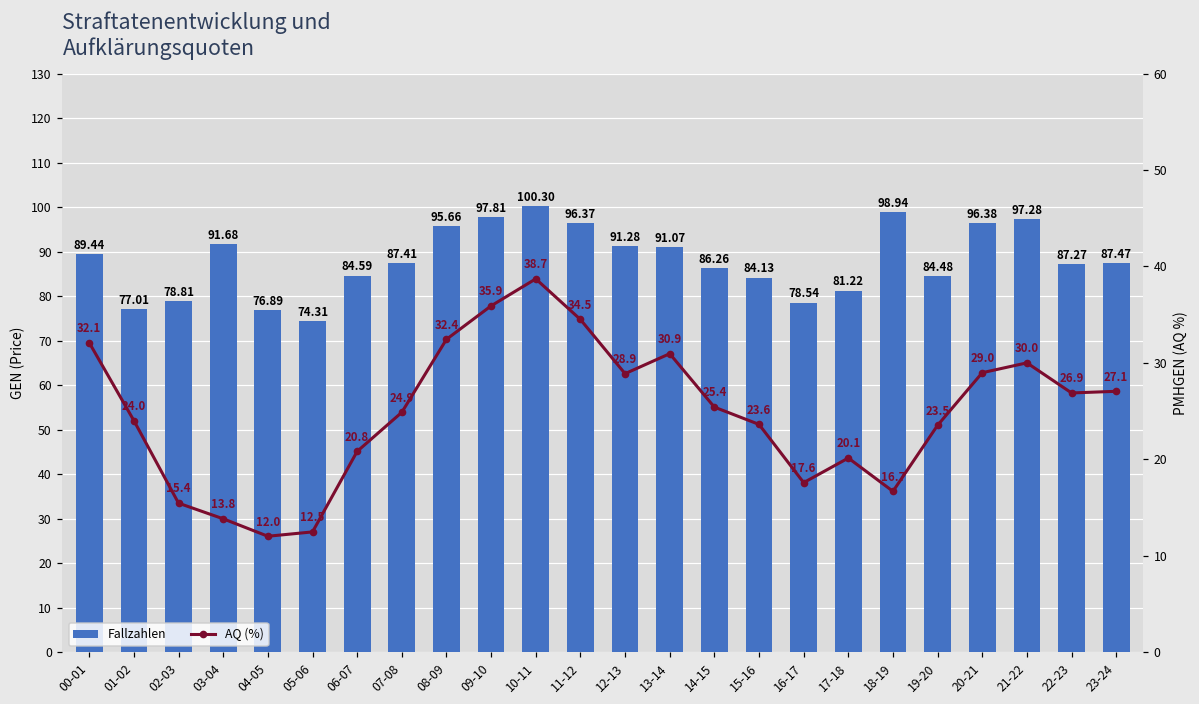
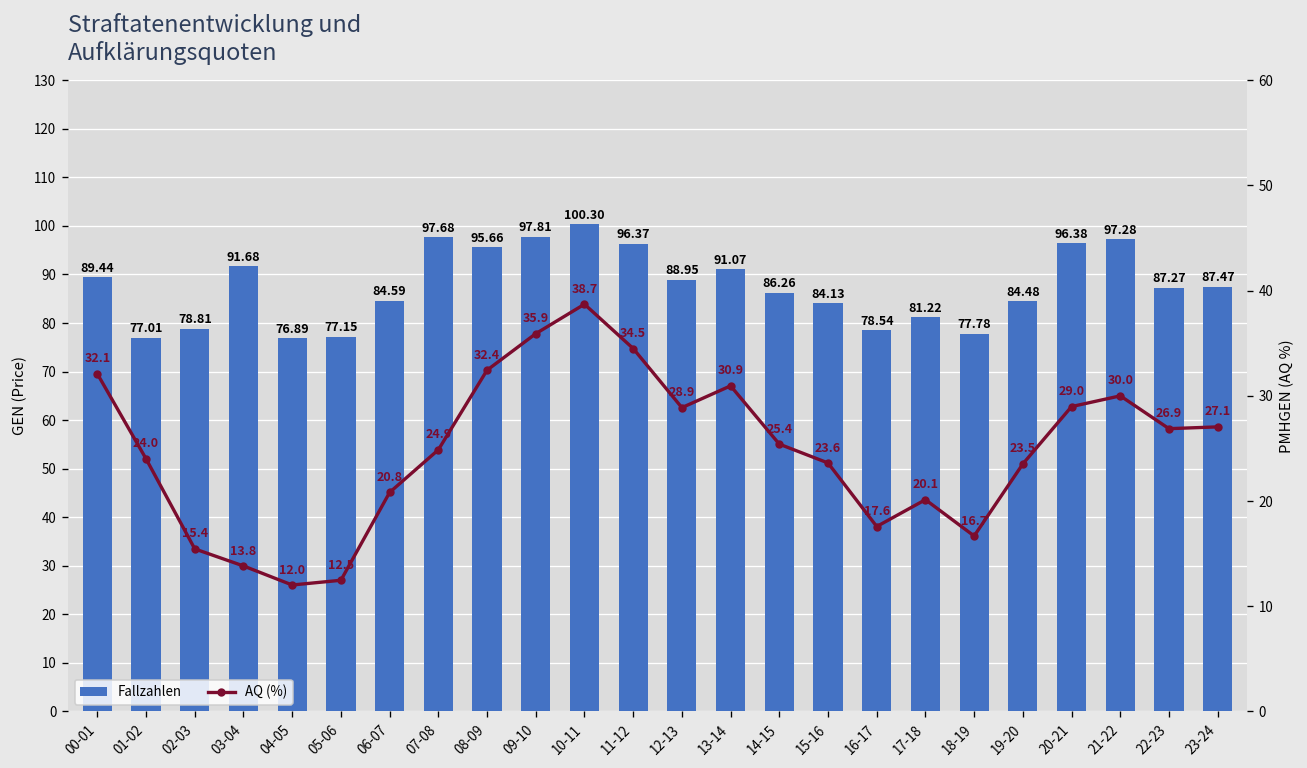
  {
    "Fallzahlen": {
      "00-01": 89.44,
      "01-02": 77.01,
      "02-03": 78.81,
      "03-04": 91.68,
      "04-05": 76.89,
-     "05-06": 74.31,
+     "05-06": 77.15,
      "06-07": 84.59,
-     "07-08": 87.41,
+     "07-08": 97.68,
      "08-09": 95.66,
      "09-10": 97.81,
      "10-11": 100.30,
      "11-12": 96.37,
-     "12-13": 91.28,
+     "12-13": 88.95,
      "13-14": 91.07,
      "14-15": 86.26,
      "15-16": 84.13,
      "16-17": 78.54,
      "17-18": 81.22,
-     "18-19": 98.94,
+     "18-19": 77.78,
      "19-20": 84.48,
      "20-21": 96.38,
      "21-22": 97.28,
      "22-23": 87.27,
      "23-24": 87.47
    },
    "AQ (%)": {
      "00-01": 32.1,
      "01-02": 24.0,
      "02-03": 15.4,
      "03-04": 13.8,
      "04-05": 12.0,
      "05-06": 12.5,
      "06-07": 20.8,
      "07-08": 24.9,
      "08-09": 32.4,
      "09-10": 35.9,
      "10-11": 38.7,
      "11-12": 34.5,
      "12-13": 28.9,
      "13-14": 30.9,
      "14-15": 25.4,
      "15-16": 23.6,
      "16-17": 17.6,
      "17-18": 20.1,
      "18-19": 16.7,
      "19-20": 23.5,
      "20-21": 29.0,
      "21-22": 30.0,
      "22-23": 26.9,
      "23-24": 27.1
    }
  }
